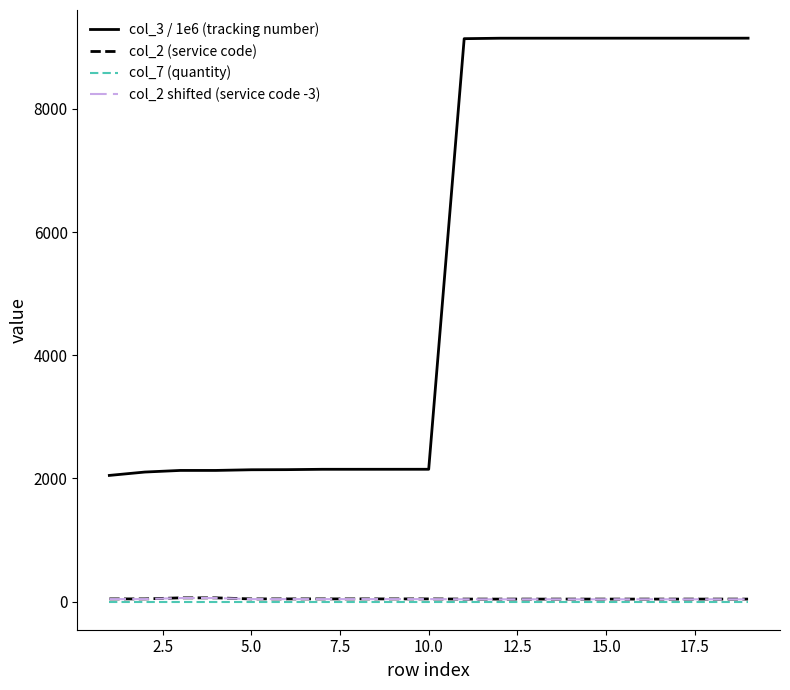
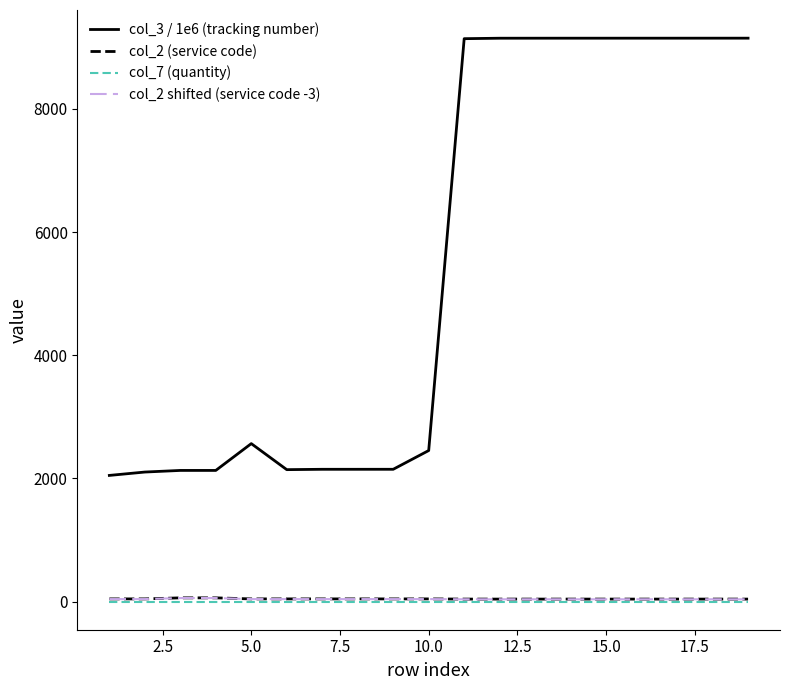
  {
    "col_3 / 1e6 (tracking number)": {
-     "5.0": 2100,
-     "10.0": 2100,
+     "5.0": 2600,
+     "10.0": 2500,
      "15.0": 9100
    },
    "col_2 shifted (service code -3)": {
      "5.0": 0,
      "10.0": 0
    }
  }
